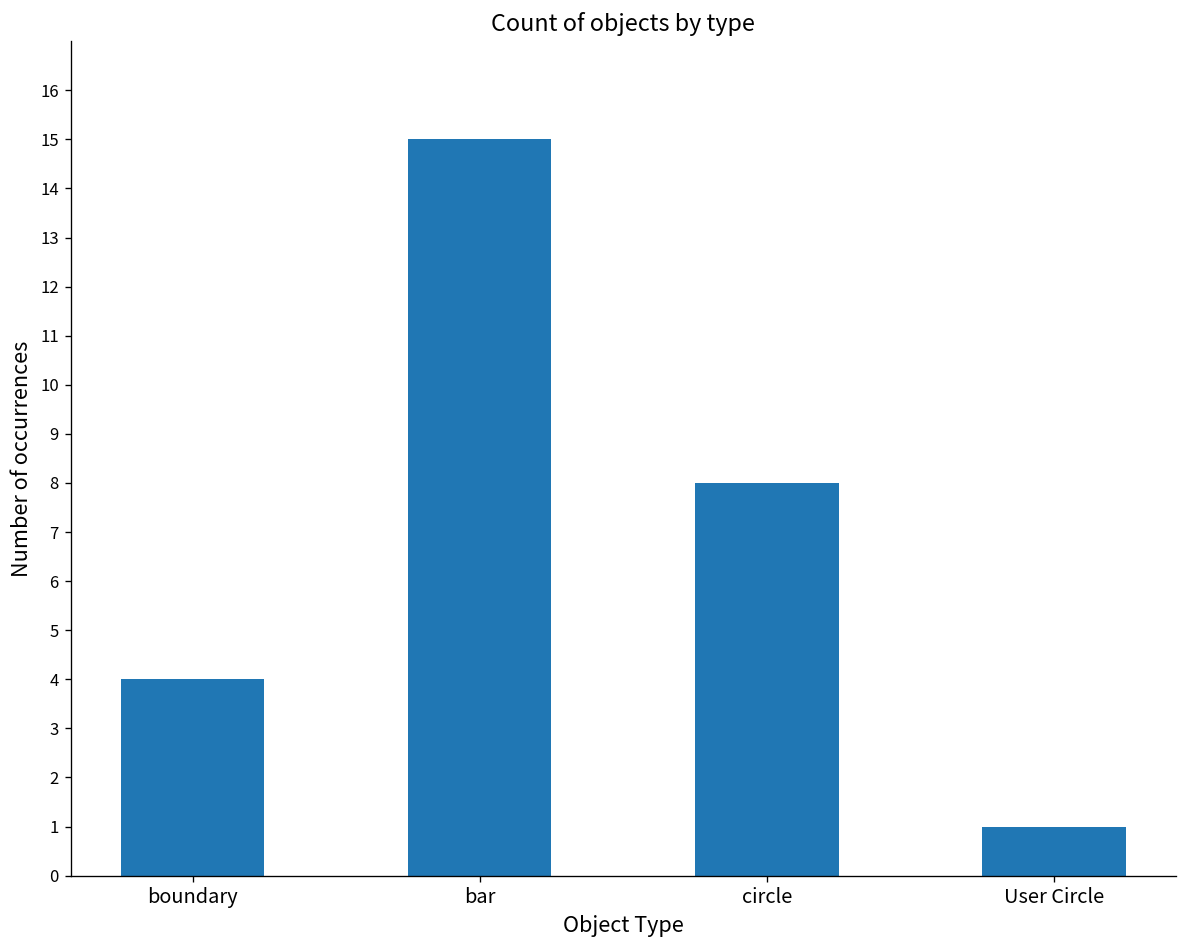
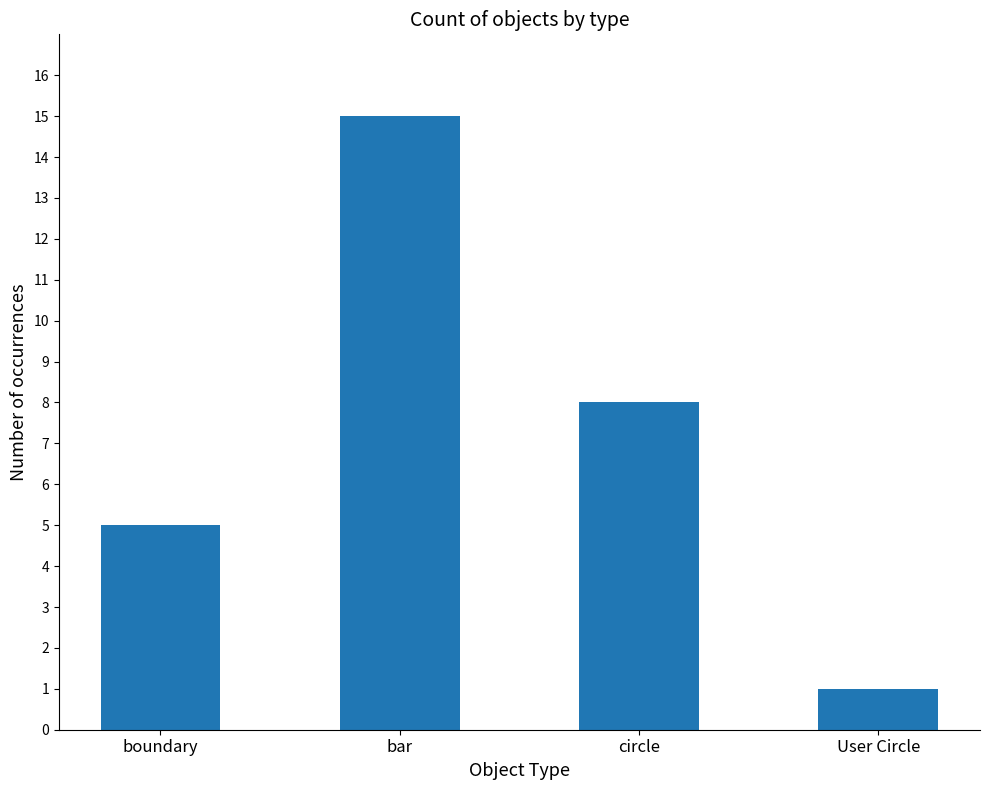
  {
-   "boundary": 4,
+   "boundary": 5,
    "bar": 15,
    "circle": 8,
    "User Circle": 1
  }
